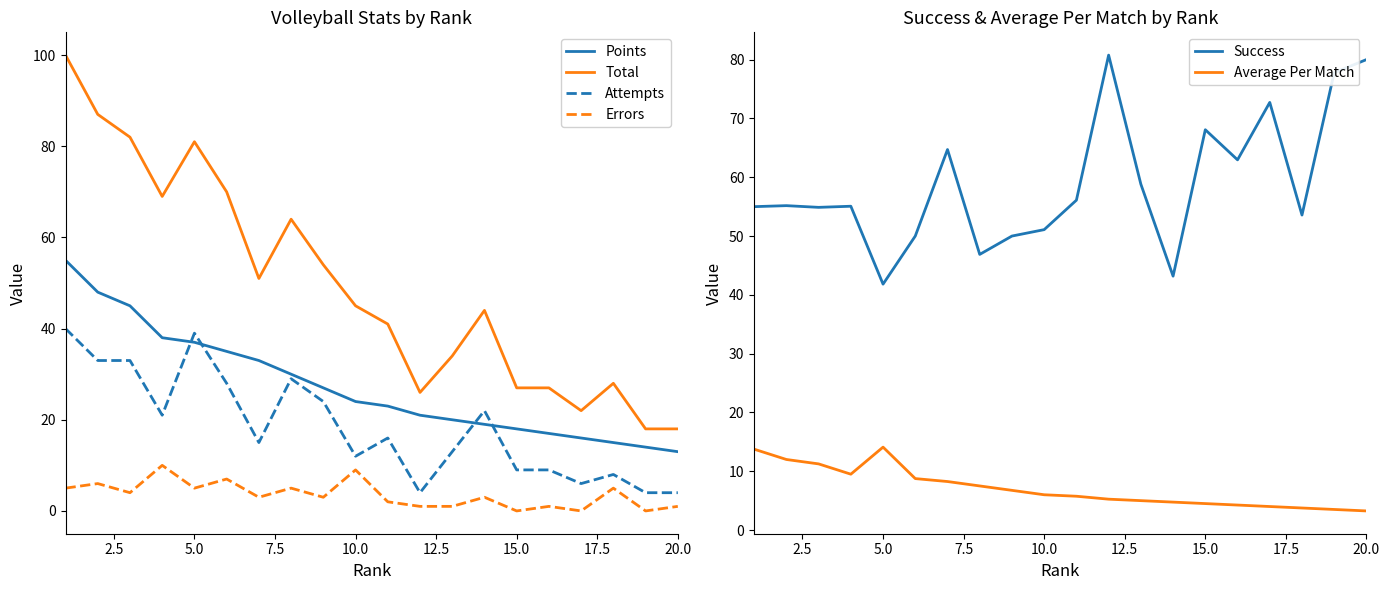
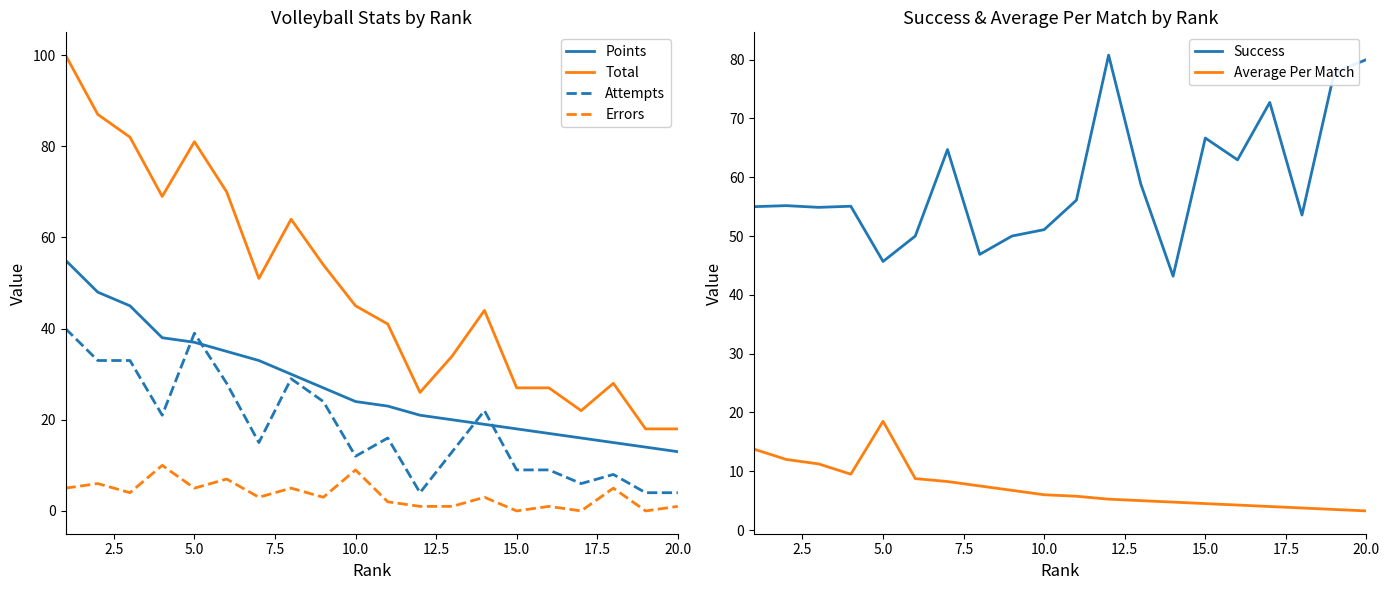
  {
    "Success & Average Per Match by Rank": {
      "Success": {
-       "5.0": 42,
+       "5.0": 46,
        "10.0": 51,
-       "15.0": 68,
+       "15.0": 67,
        "20.0": 80
      },
      "Average Per Match": {
-       "5.0": 14,
+       "5.0": 19,
        "10.0": 6,
        "15.0": 5,
        "20.0": 3
      }
    }
  }
